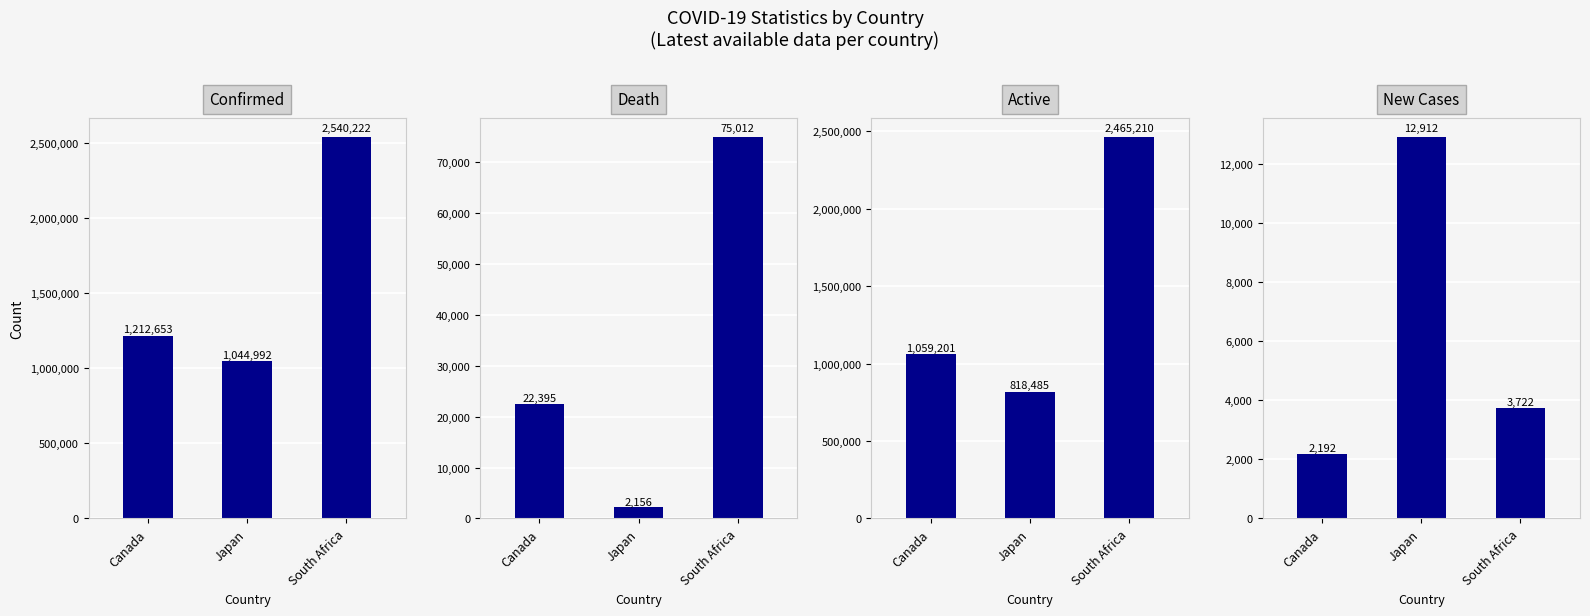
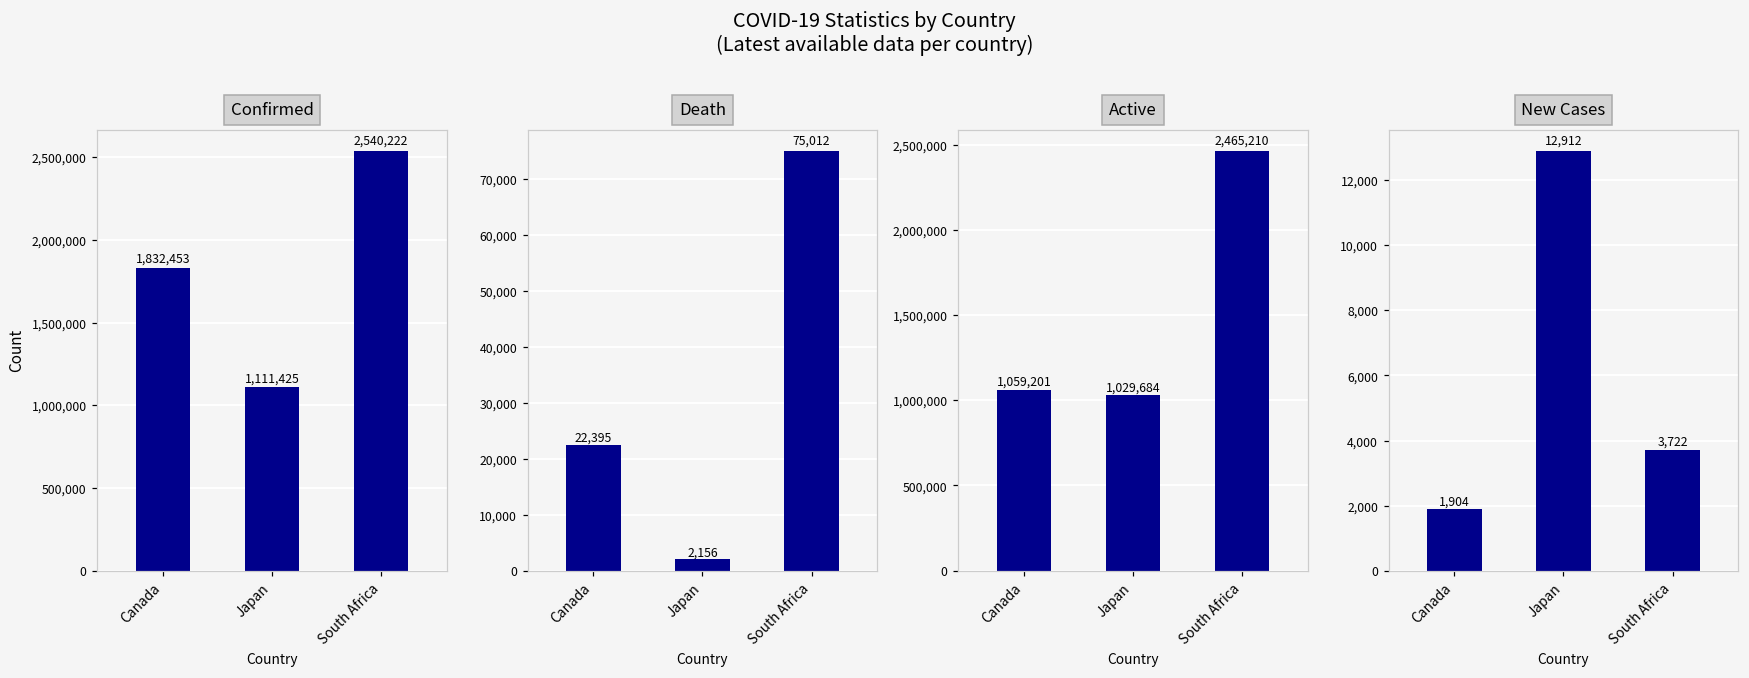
  {
    "Confirmed": {
-     "Canada": "1,212,653",
-     "Japan": "1,044,992",
+     "Canada": "1,832,453",
+     "Japan": "1,111,425",
      "South Africa": "2,540,222"
    },
    "Death": {
      "Canada": "22,395",
      "Japan": "2,156",
      "South Africa": "75,012"
    },
    "Active": {
      "Canada": "1,059,201",
-     "Japan": "818,485",
+     "Japan": "1,029,684",
      "South Africa": "2,465,210"
    },
    "New Cases": {
-     "Canada": "2,192",
+     "Canada": "1,904",
      "Japan": "12,912",
      "South Africa": "3,722"
    }
  }
